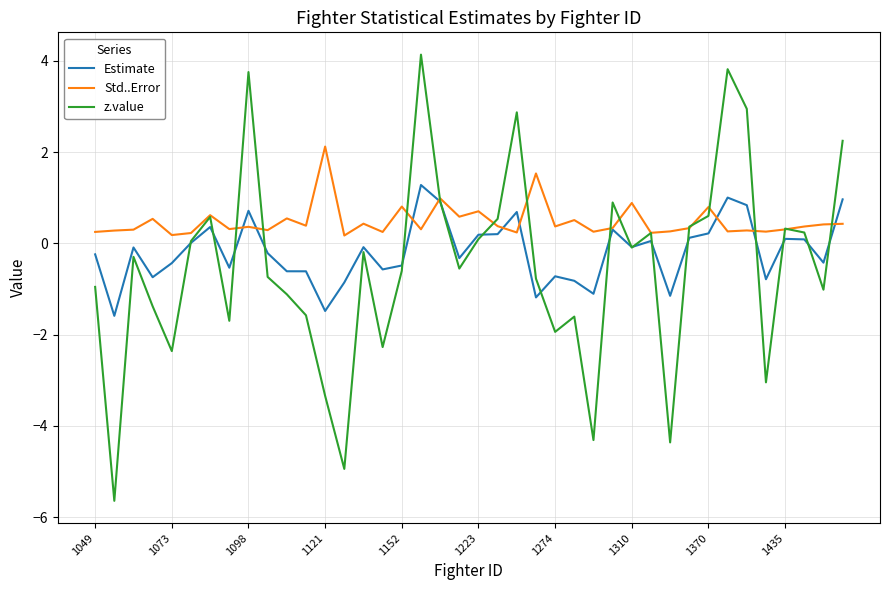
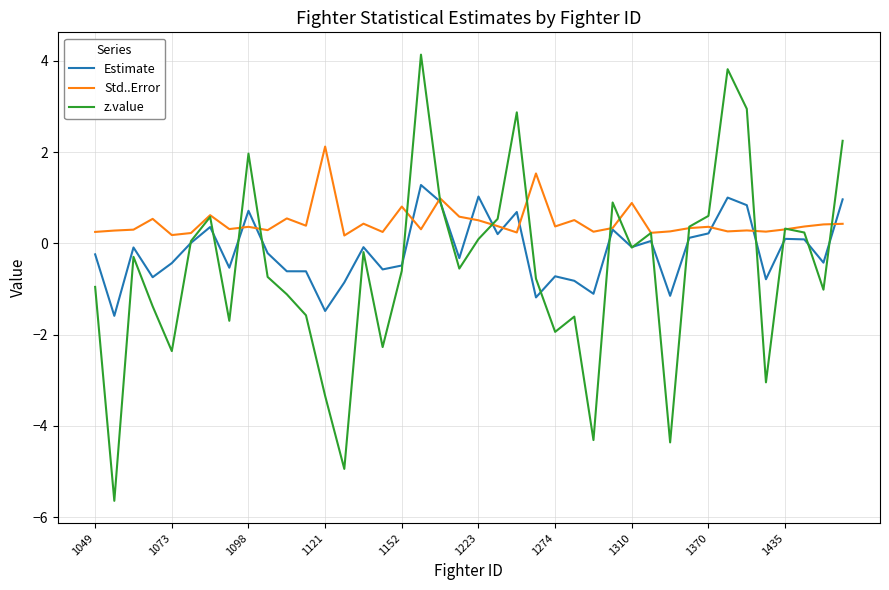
  {
    "Estimate": {
      "1049": -0.2,
      "1073": -0.4,
      "1098": 0.7,
      "1121": -1.5,
      "1152": -0.5,
-     "1223": 0.2,
+     "1223": 1.0,
      "1274": -0.7,
      "1370": 0.2,
      "1435": 0.1
    },
    "Std..Error": {
      "1049": 0.3,
      "1073": 0.2,
      "1098": 0.4,
      "1121": 2.1,
      "1152": 0.8,
-     "1223": 0.7,
+     "1223": 0.5,
      "1274": 0.4,
      "1310": 0.9,
-     "1370": 0.8
+     "1370": 0.4
    },
    "z.value": {
      "1049": -1.0,
      "1073": -2.4,
-     "1098": 3.8,
+     "1098": 2.0,
      "1121": -3.3,
      "1152": -0.6,
      "1223": 0.1,
      "1274": -1.9,
      "1370": 0.6
    }
  }
